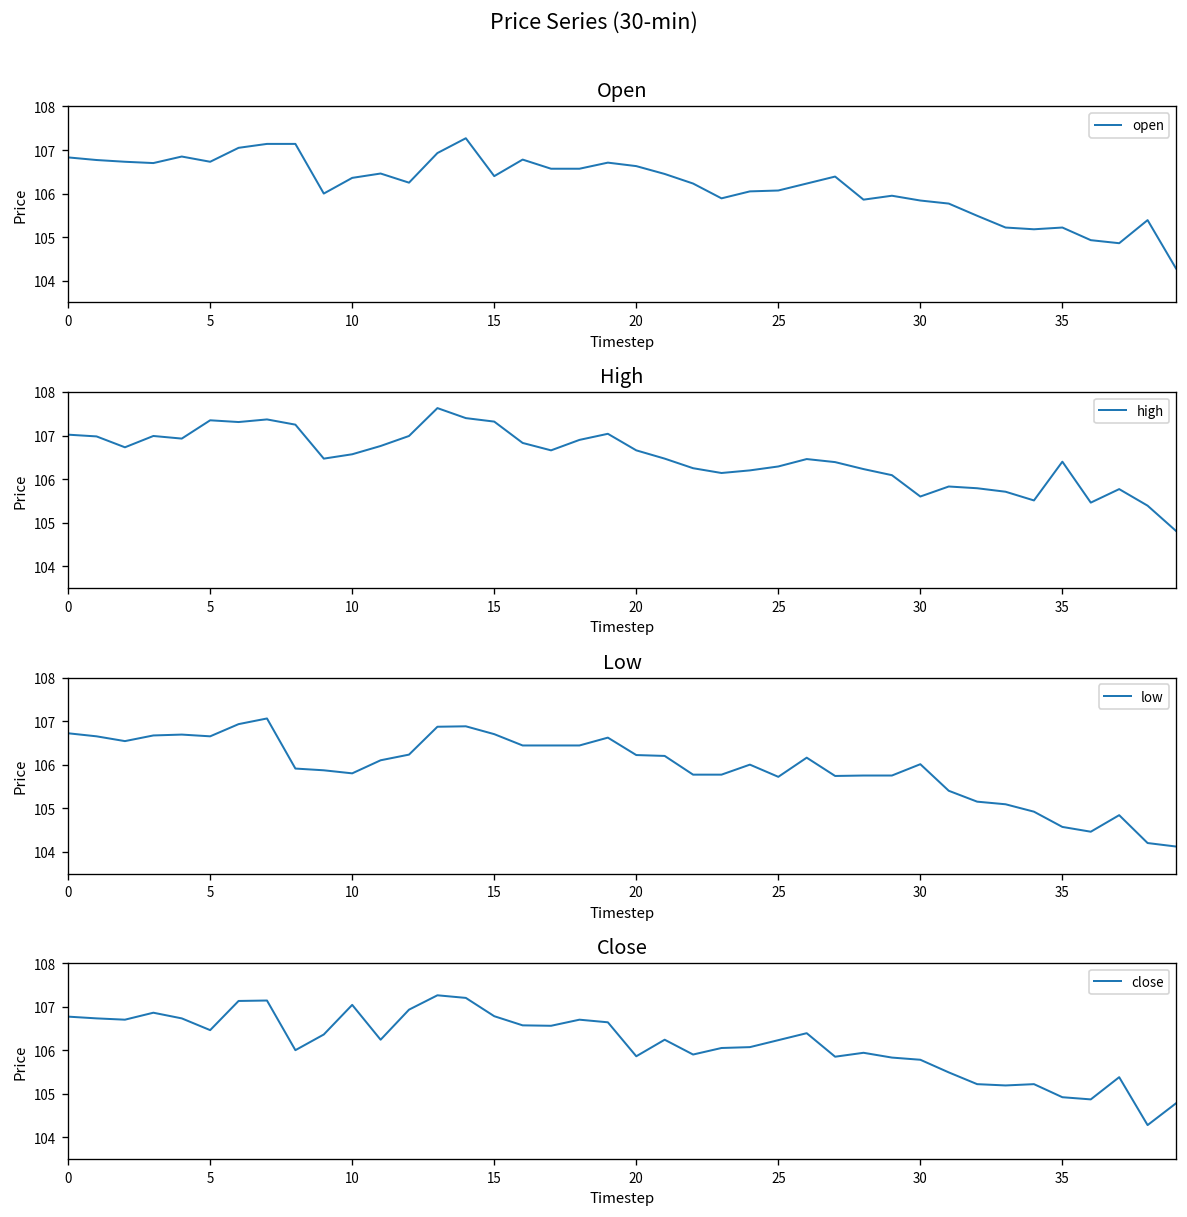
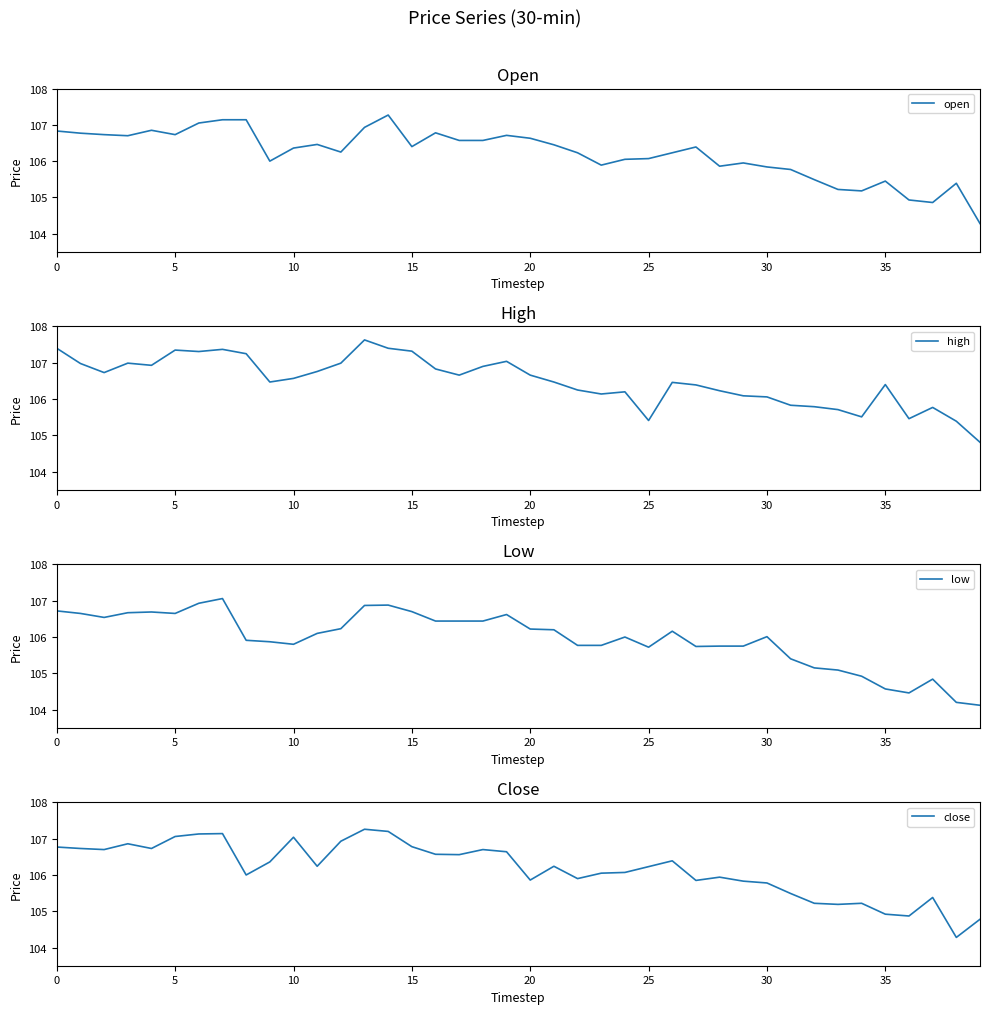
  {
    "Open": {
      "0": 106.8,
      "5": 106.7,
      "10": 106.4,
      "15": 106.4,
      "20": 106.6,
      "25": 106.1,
      "30": 105.8,
-     "35": 105.2
+     "35": 105.5
    },
    "High": {
-     "0": 107.0,
+     "0": 107.4,
      "5": 107.4,
      "10": 106.6,
      "15": 107.3,
      "20": 106.7,
-     "25": 106.3,
-     "30": 105.6,
+     "25": 105.4,
+     "30": 106.1,
      "35": 106.4
    },
    "Low": {
      "0": 106.7,
      "5": 106.7,
      "10": 105.8,
      "15": 106.7,
      "20": 106.2,
      "25": 105.7,
      "30": 106.0,
      "35": 104.6
    },
    "Close": {
      "0": 106.8,
-     "5": 106.5,
+     "5": 107.1,
      "10": 107.0,
      "15": 106.8,
      "20": 105.9,
      "25": 106.2,
      "30": 105.8,
      "35": 104.9
    }
  }
